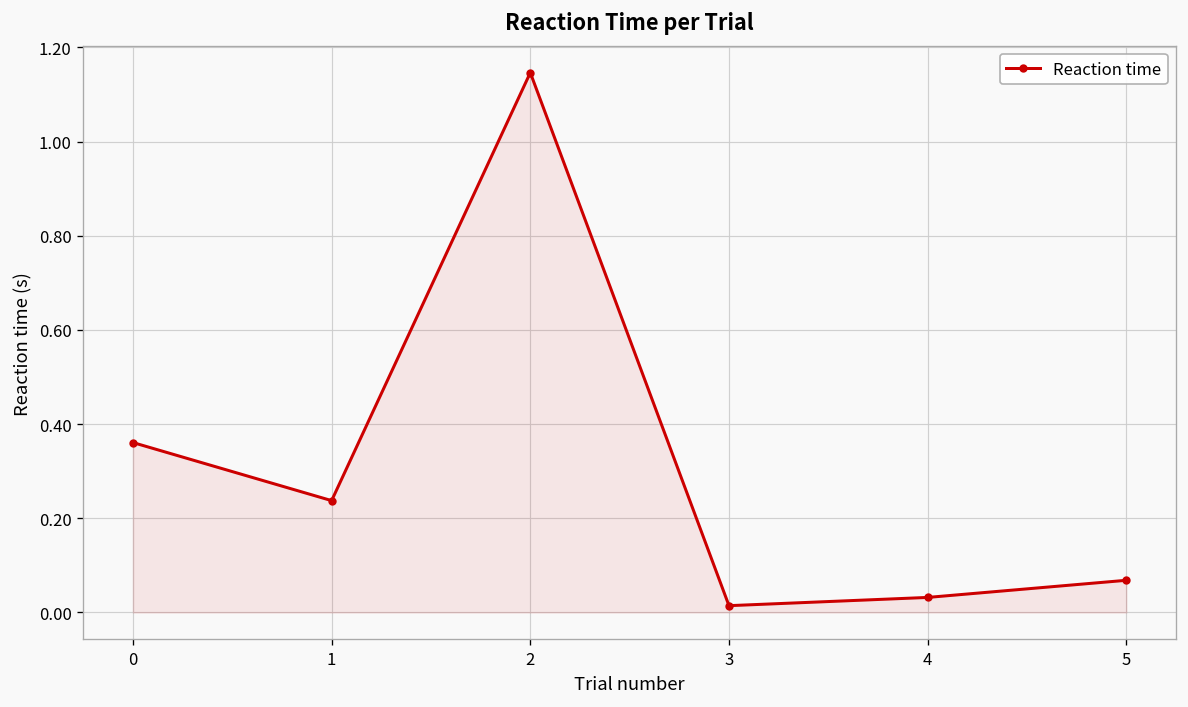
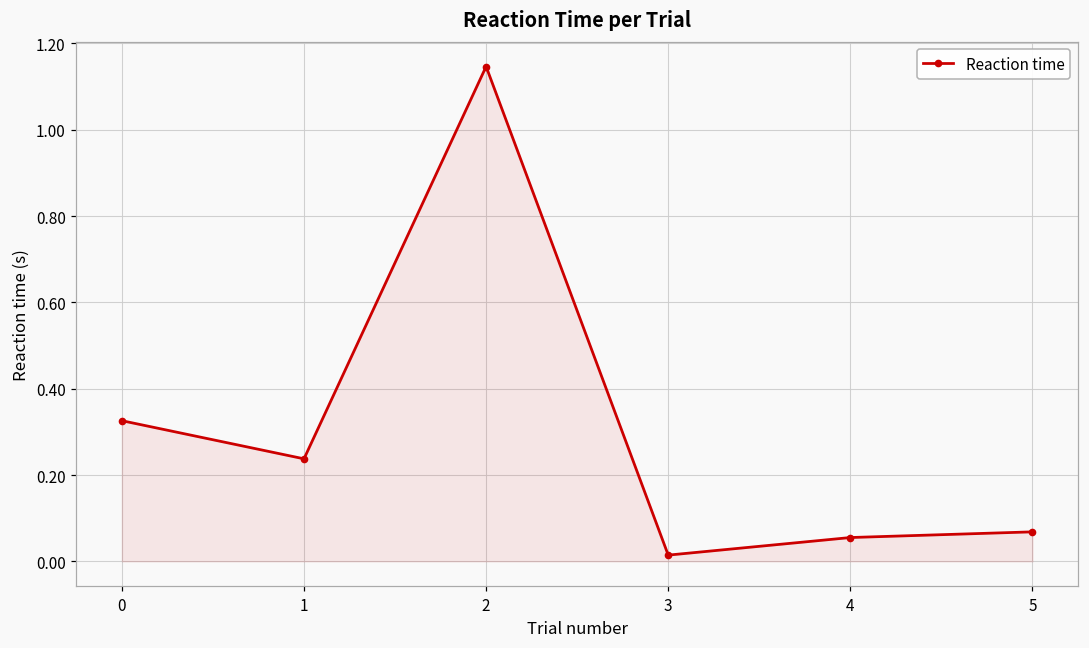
  {
-   "0": 0.36,
+   "0": 0.33,
    "1": 0.24,
    "2": 1.15,
    "3": 0.01,
-   "4": 0.03,
+   "4": 0.06,
    "5": 0.07
  }
